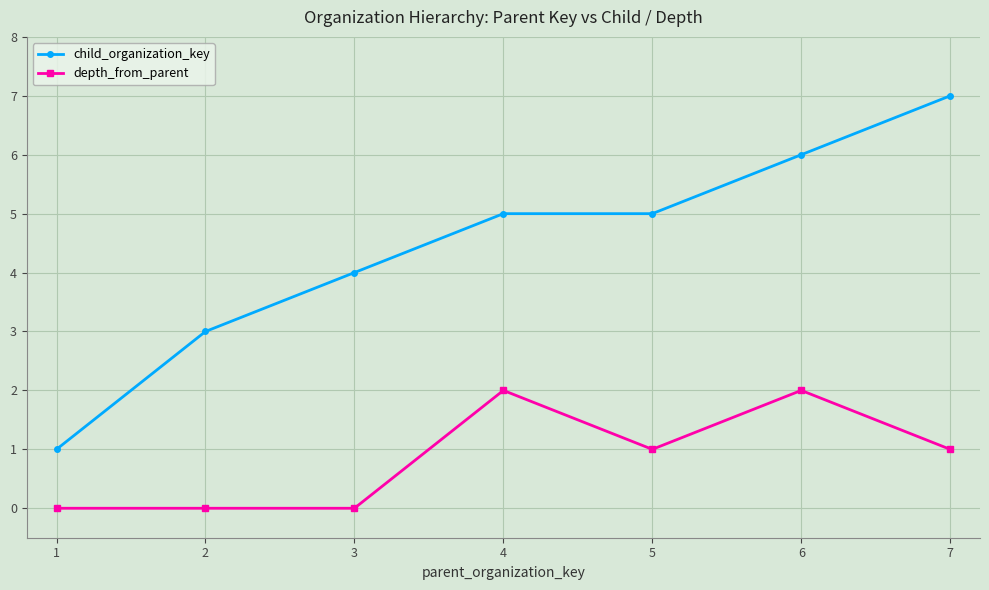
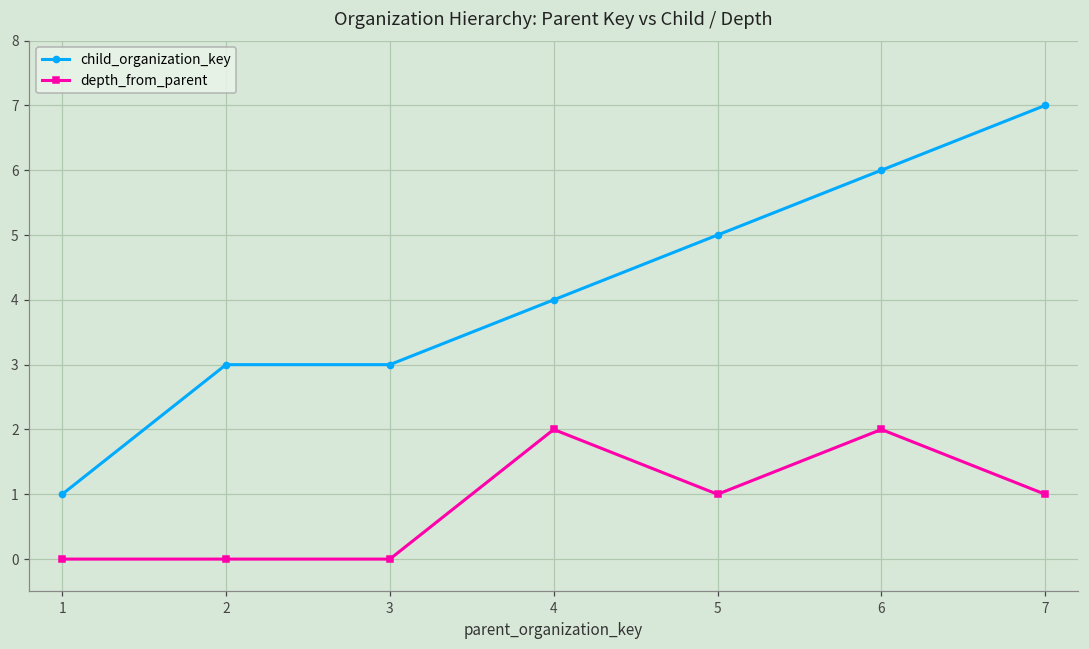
  {
    "child_organization_key": {
      "1": 1,
      "2": 3,
-     "3": 4,
-     "4": 5,
+     "3": 3,
+     "4": 4,
      "5": 5,
      "6": 6,
      "7": 7
    },
    "depth_from_parent": {
      "1": 0,
      "2": 0,
      "3": 0,
      "4": 2,
      "5": 1,
      "6": 2,
      "7": 1
    }
  }
